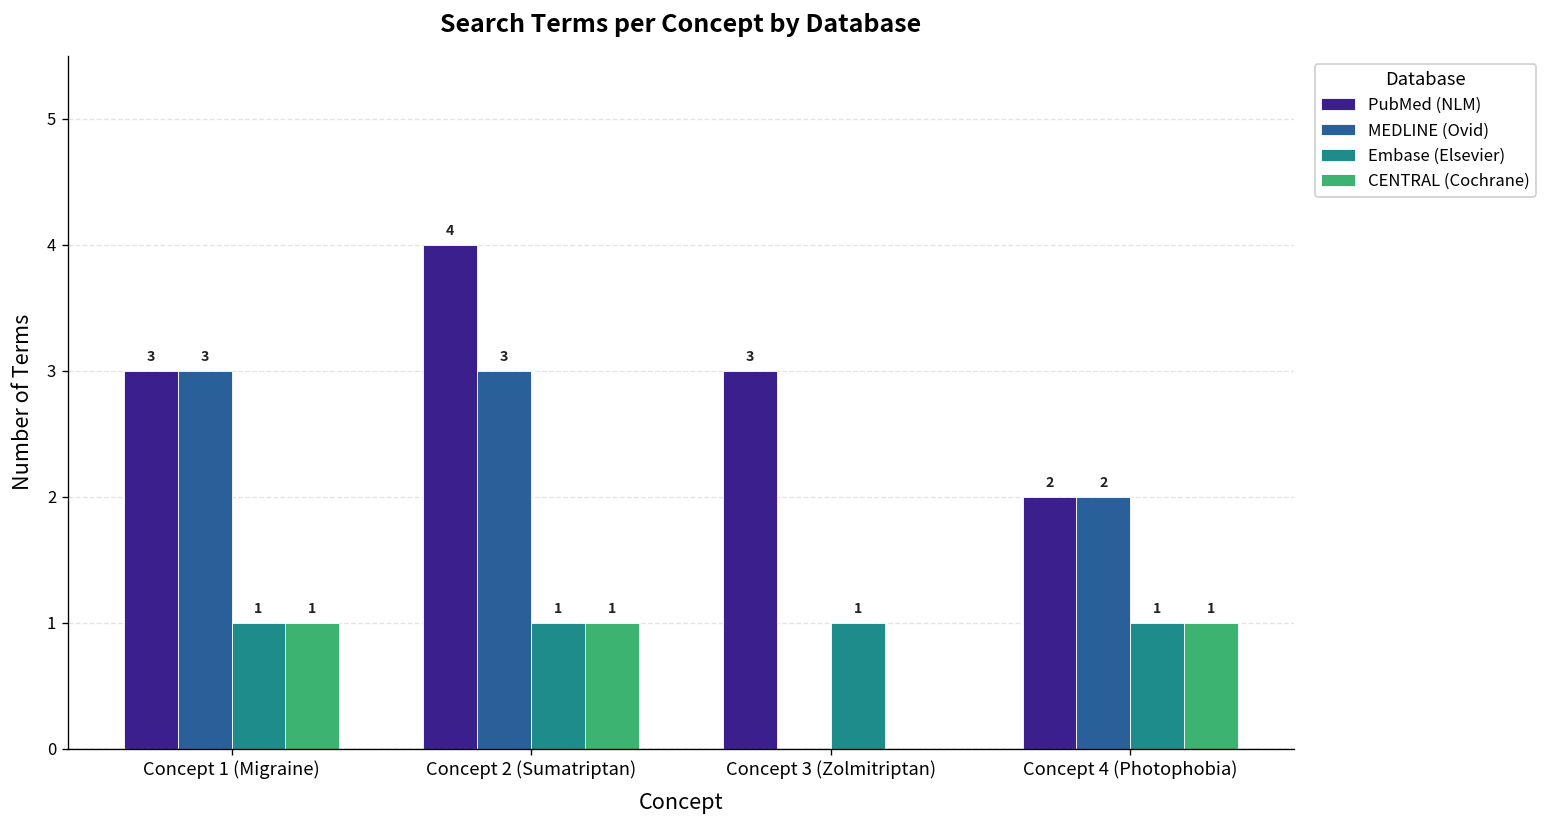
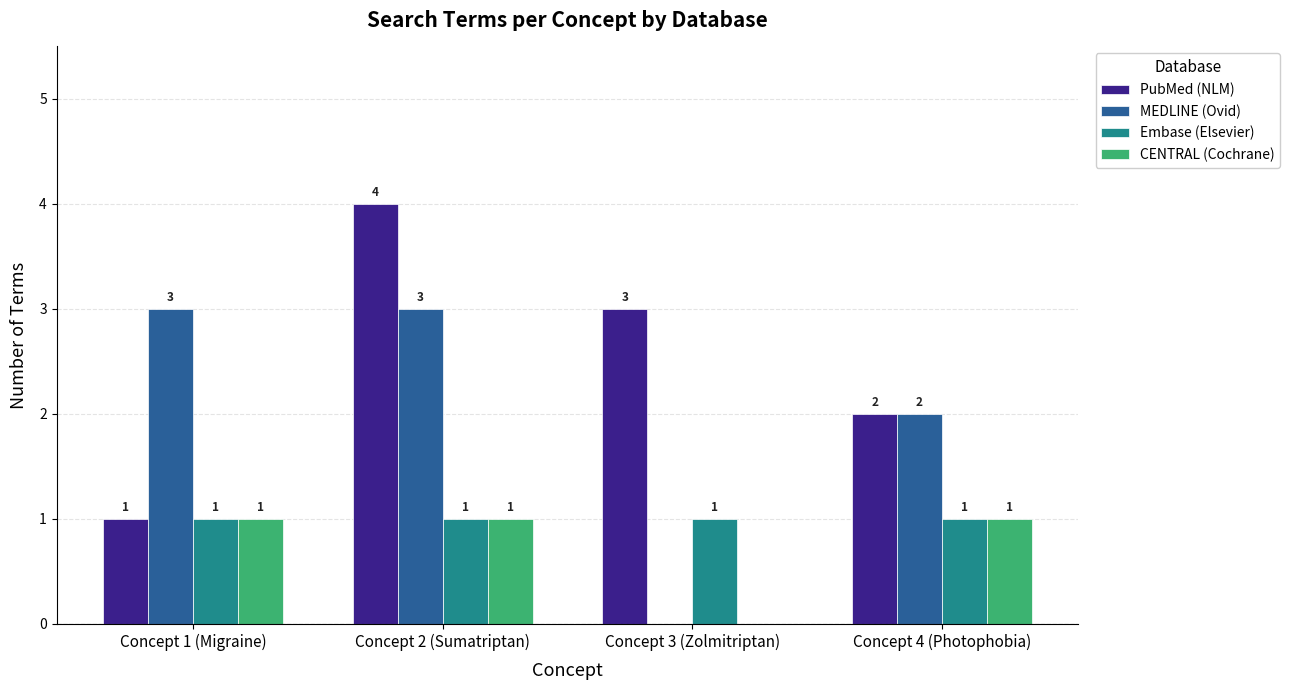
  {
    "PubMed (NLM)": {
-     "Concept 1 (Migraine)": 3,
+     "Concept 1 (Migraine)": 1,
      "Concept 2 (Sumatriptan)": 4,
      "Concept 3 (Zolmitriptan)": 3,
      "Concept 4 (Photophobia)": 2
    }
  }
